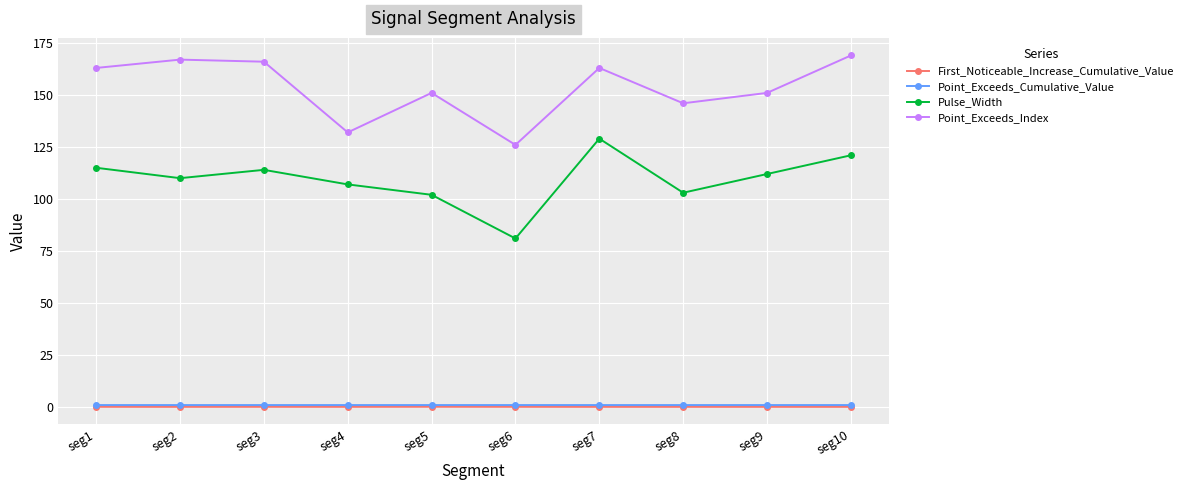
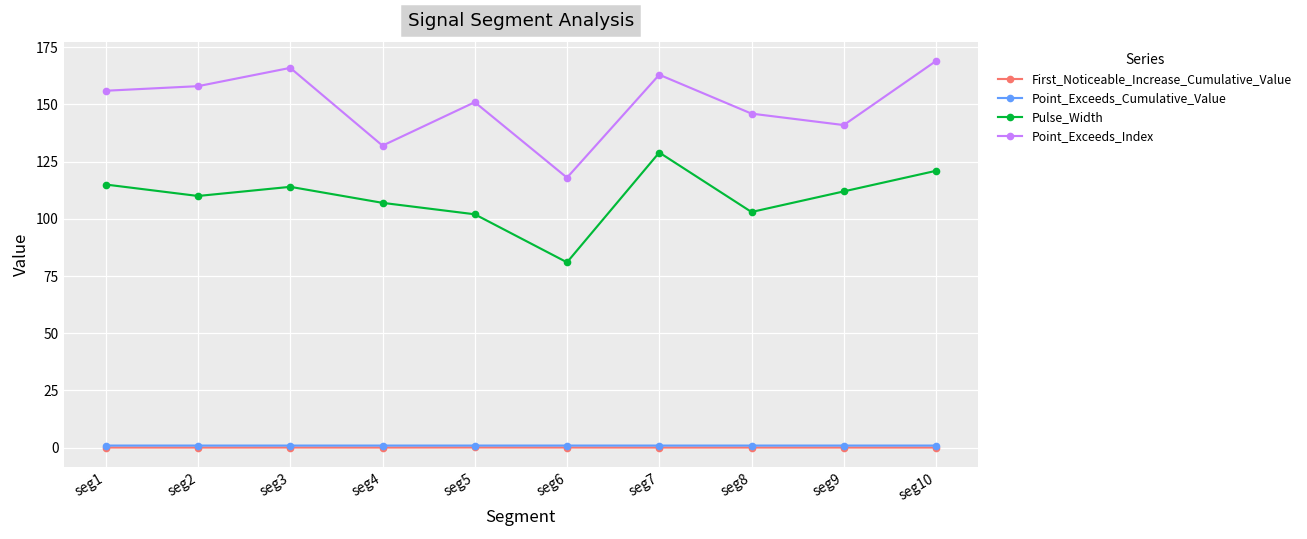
  {
    "Pulse_Width": {
      "seg1": 115,
      "seg2": 110,
      "seg3": 114,
      "seg4": 107,
      "seg5": 102,
      "seg6": 81,
      "seg7": 129,
      "seg8": 103,
      "seg9": 112,
      "seg10": 121
    },
    "Point_Exceeds_Index": {
-     "seg1": 163,
-     "seg2": 167,
+     "seg1": 156,
+     "seg2": 158,
      "seg3": 166,
      "seg4": 132,
      "seg5": 151,
-     "seg6": 126,
+     "seg6": 118,
      "seg7": 163,
      "seg8": 146,
-     "seg9": 151,
+     "seg9": 141,
      "seg10": 169
    }
  }
